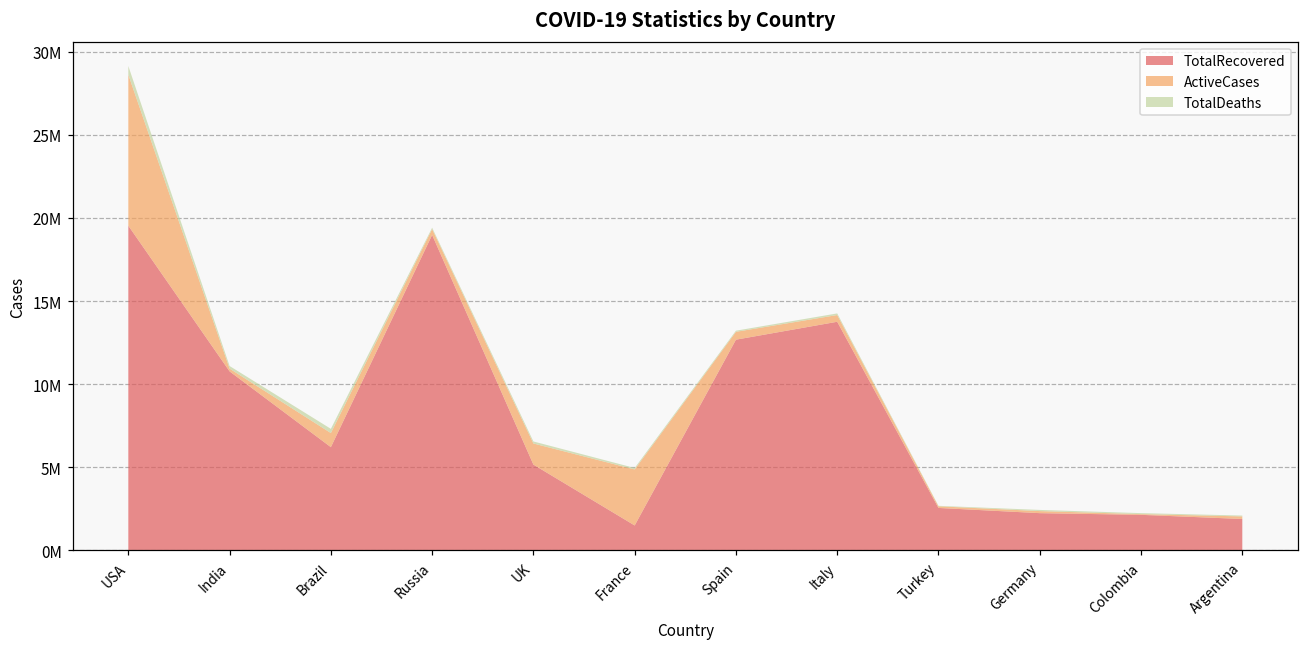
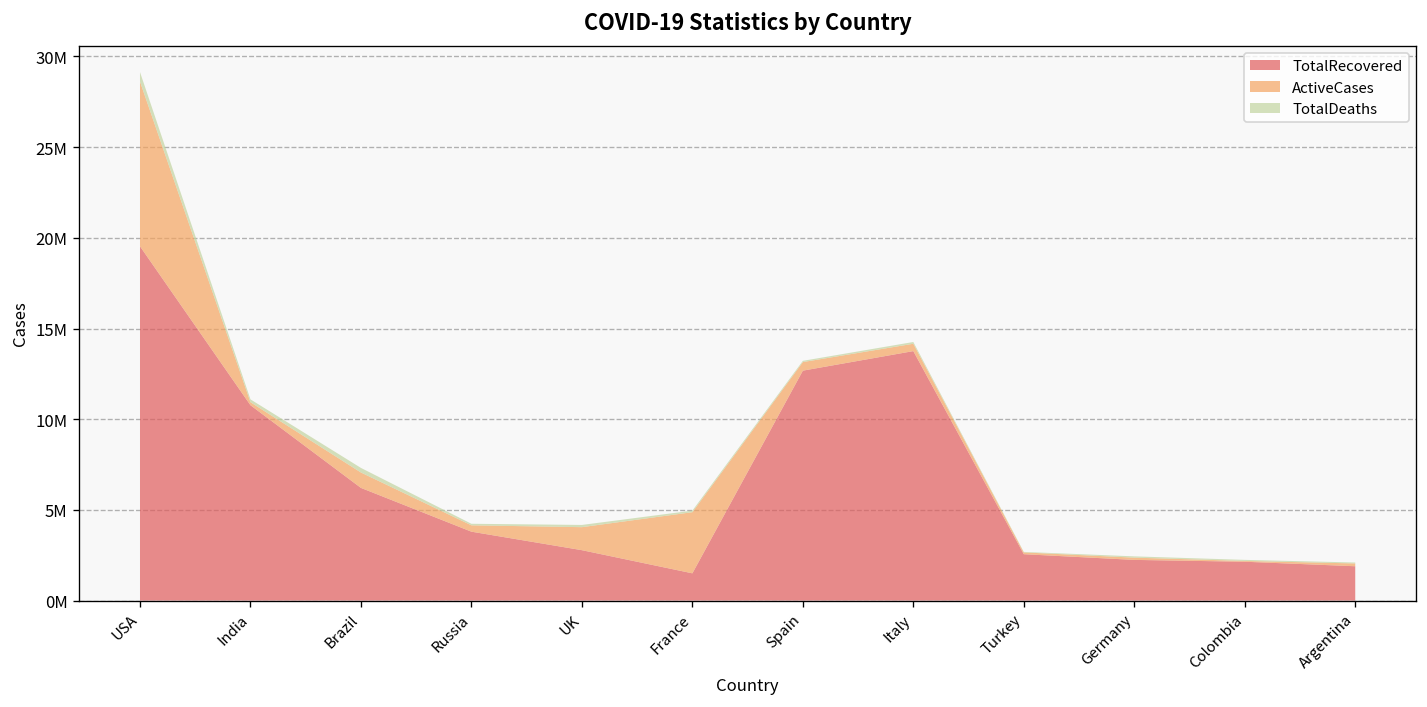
  {
    "TotalRecovered": {
      "USA": 19500000,
      "Brazil": 6200000,
-     "Russia": 19000000,
-     "UK": 5200000,
+     "Russia": 3800000,
+     "UK": 2800000,
      "France": 1500000,
      "Spain": 12700000,
      "Italy": 13800000
    },
    "ActiveCases": {
      "USA": 9100000,
      "Brazil": 800000
    },
    "TotalDeaths": {
      "USA": 500000,
      "Brazil": 300000
    }
  }
